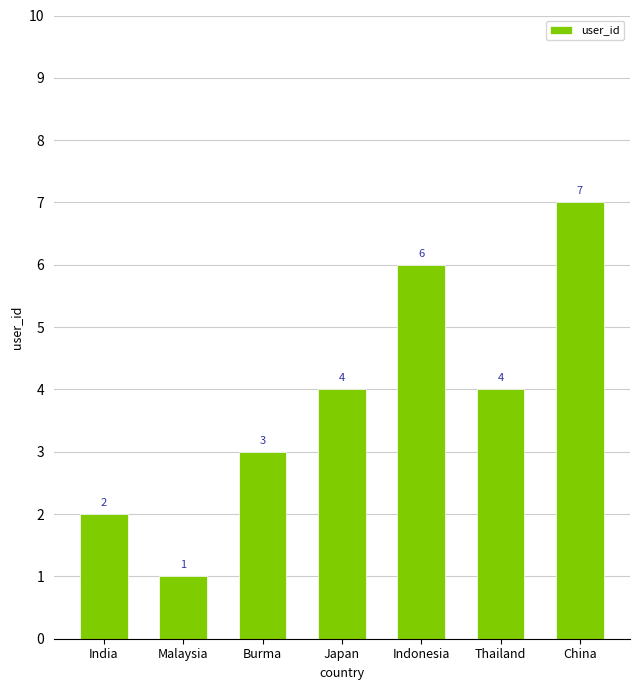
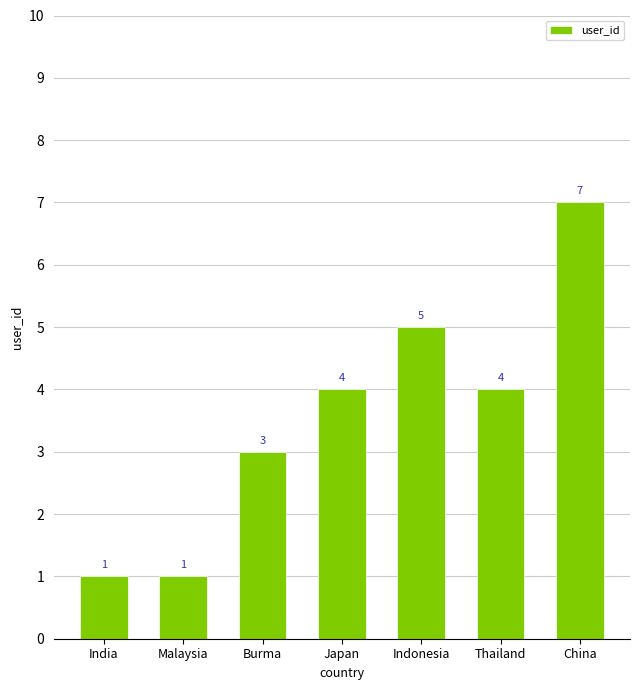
  {
-   "India": 2,
+   "India": 1,
    "Malaysia": 1,
    "Burma": 3,
    "Japan": 4,
-   "Indonesia": 6,
+   "Indonesia": 5,
    "Thailand": 4,
    "China": 7
  }
